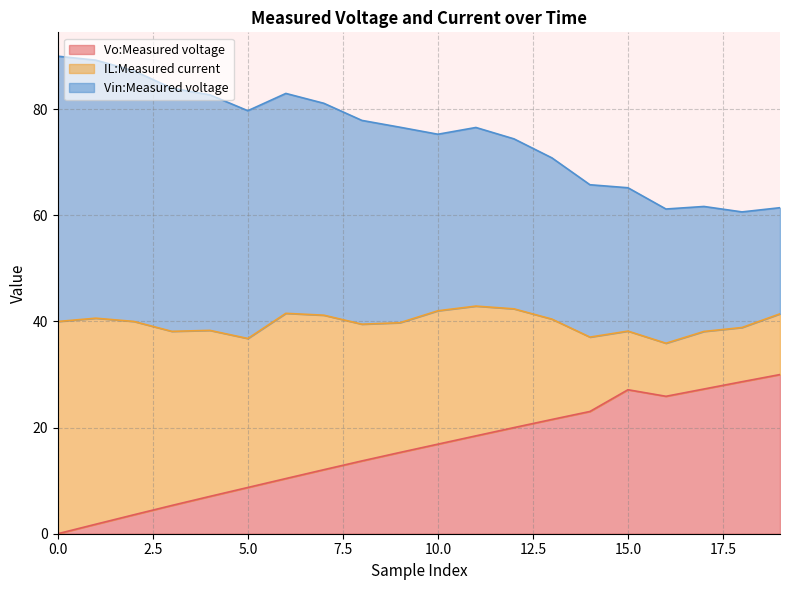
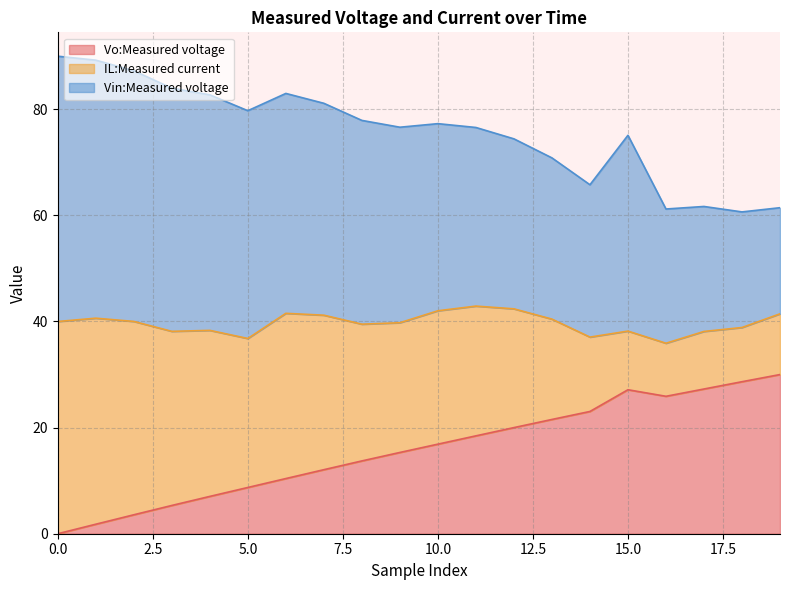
  {
    "Vo:Measured voltage": {
      "0.0": 0,
      "5.0": 9,
      "10.0": 17,
      "15.0": 27
    },
    "IL:Measured current": {
      "0.0": 40,
      "5.0": 28,
      "10.0": 25,
      "15.0": 11
    },
    "Vin:Measured voltage": {
      "0.0": 50,
      "5.0": 43,
-     "10.0": 33,
-     "15.0": 27
+     "10.0": 35,
+     "15.0": 37
    }
  }
